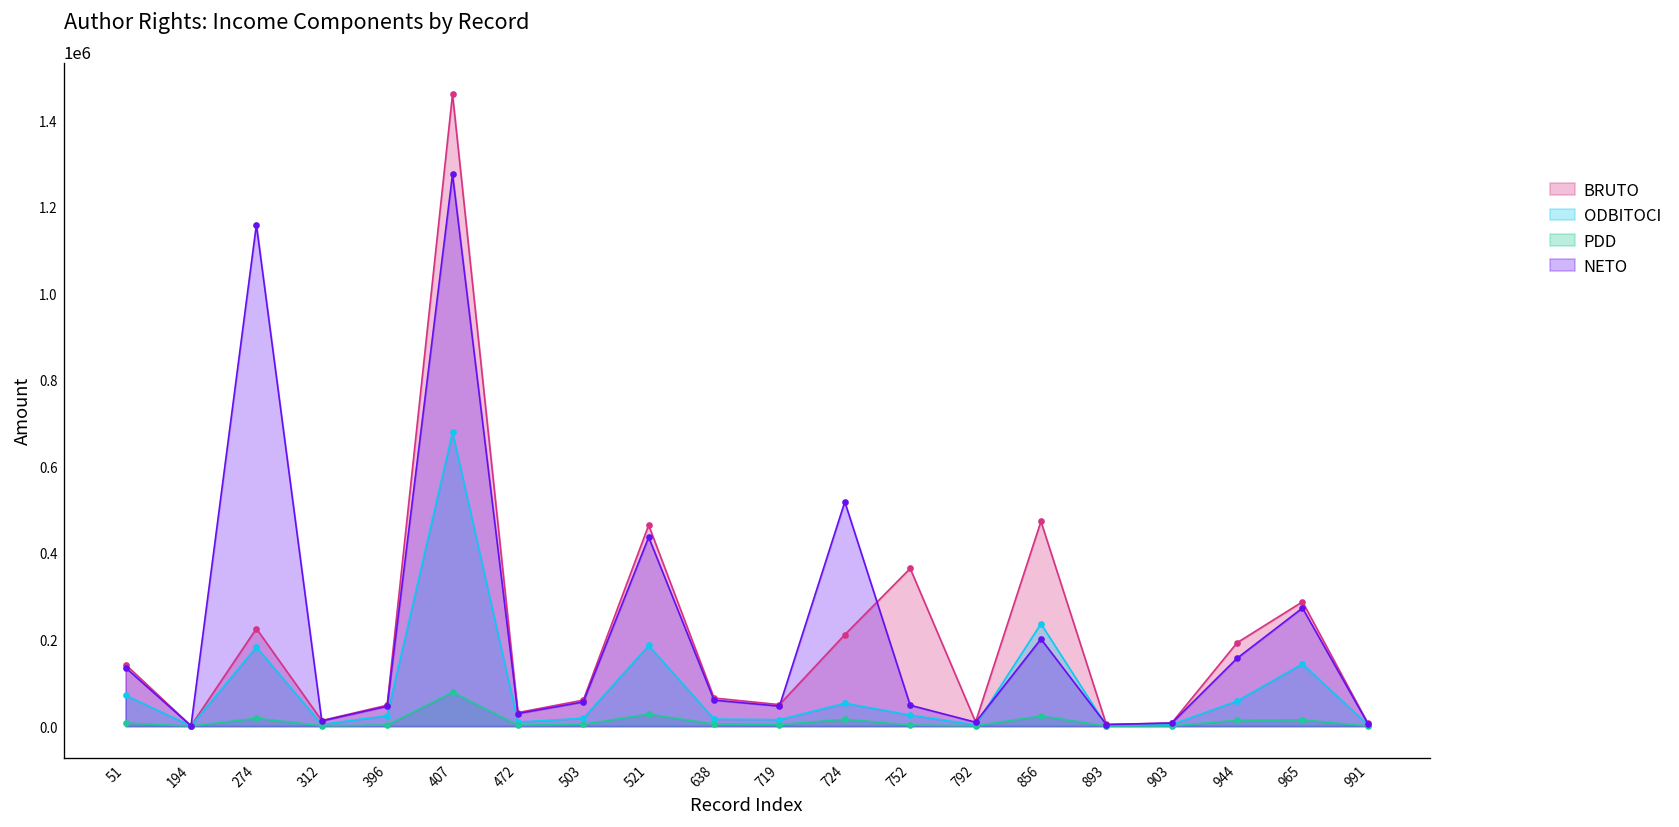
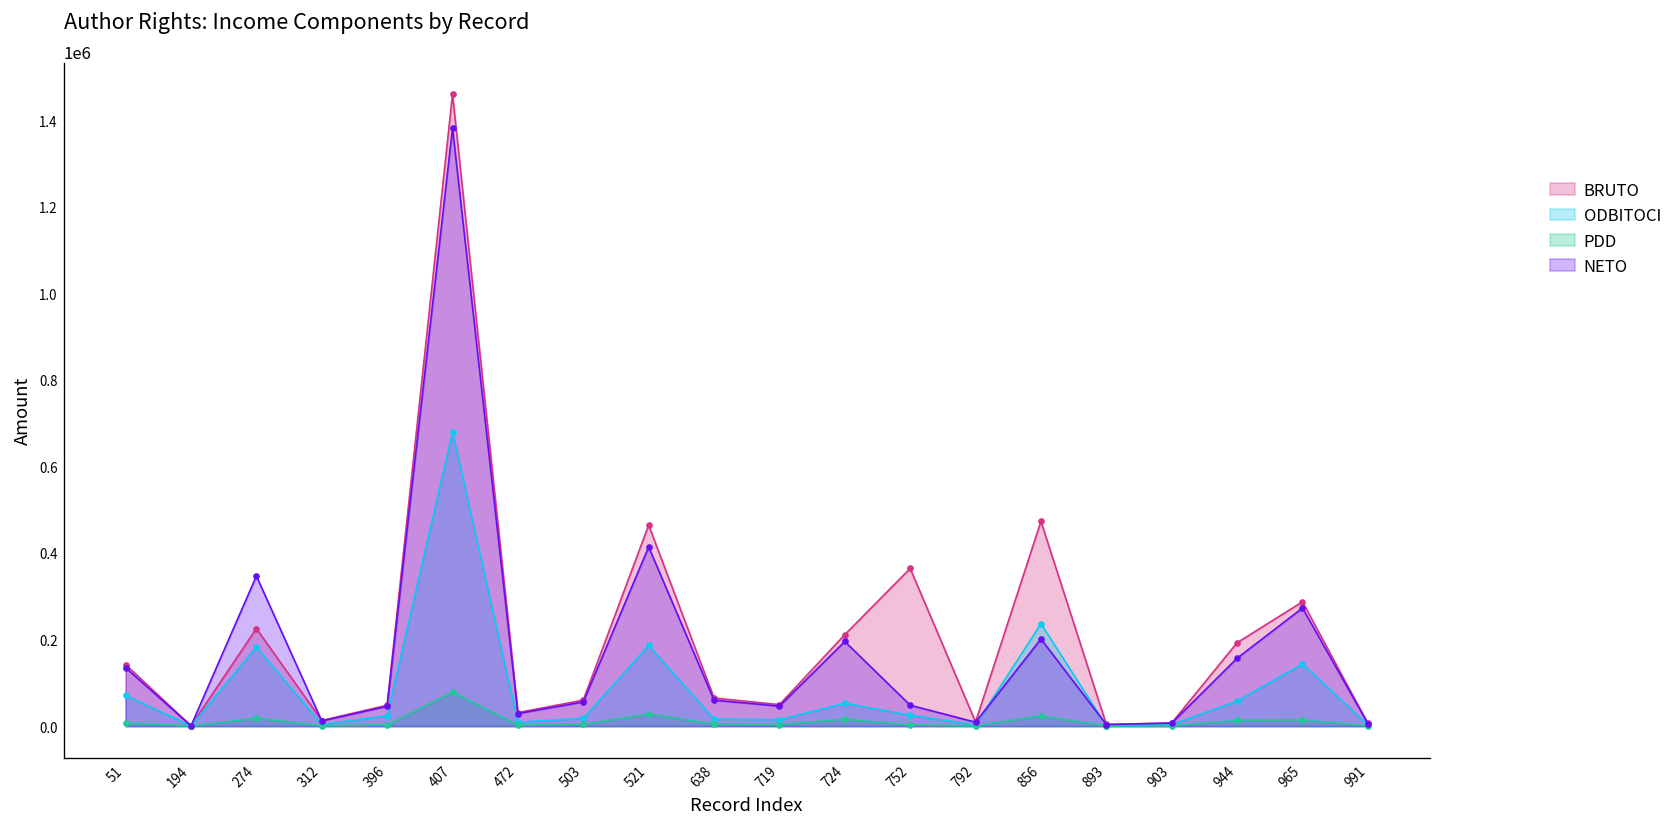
  {
    "BRUTO": {
      "274": 230000,
      "407": 1460000,
      "521": 460000,
      "724": 210000,
      "752": 360000,
      "856": 470000,
      "944": 190000,
      "965": 290000
    },
    "NETO": {
-     "274": 1160000,
-     "407": 1280000,
-     "521": 440000,
-     "724": 520000,
+     "274": 350000,
+     "407": 1380000,
+     "521": 410000,
+     "724": 200000,
      "752": 50000,
      "856": 200000,
      "944": 160000,
      "965": 270000
    }
  }
